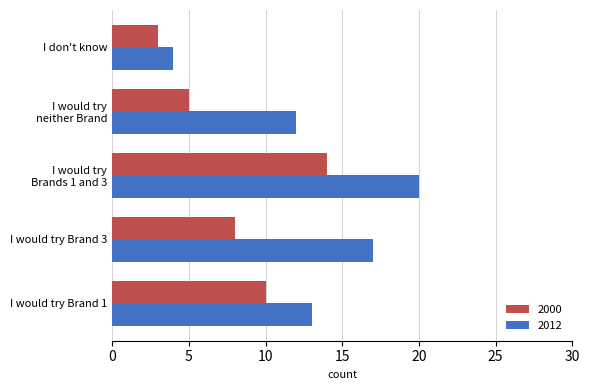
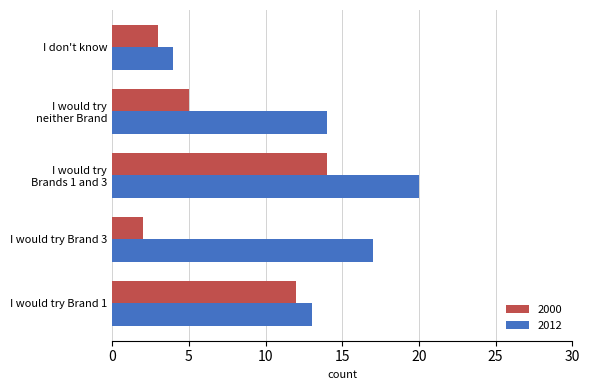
  {
    "2000": {
      "I don't know": 3,
      "I would try neither Brand": 5,
      "I would try Brands 1 and 3": 14,
-     "I would try Brand 3": 8,
-     "I would try Brand 1": 10
+     "I would try Brand 3": 2,
+     "I would try Brand 1": 12
    },
    "2012": {
      "I don't know": 4,
-     "I would try neither Brand": 12,
+     "I would try neither Brand": 14,
      "I would try Brands 1 and 3": 20,
      "I would try Brand 3": 17,
      "I would try Brand 1": 13
    }
  }
